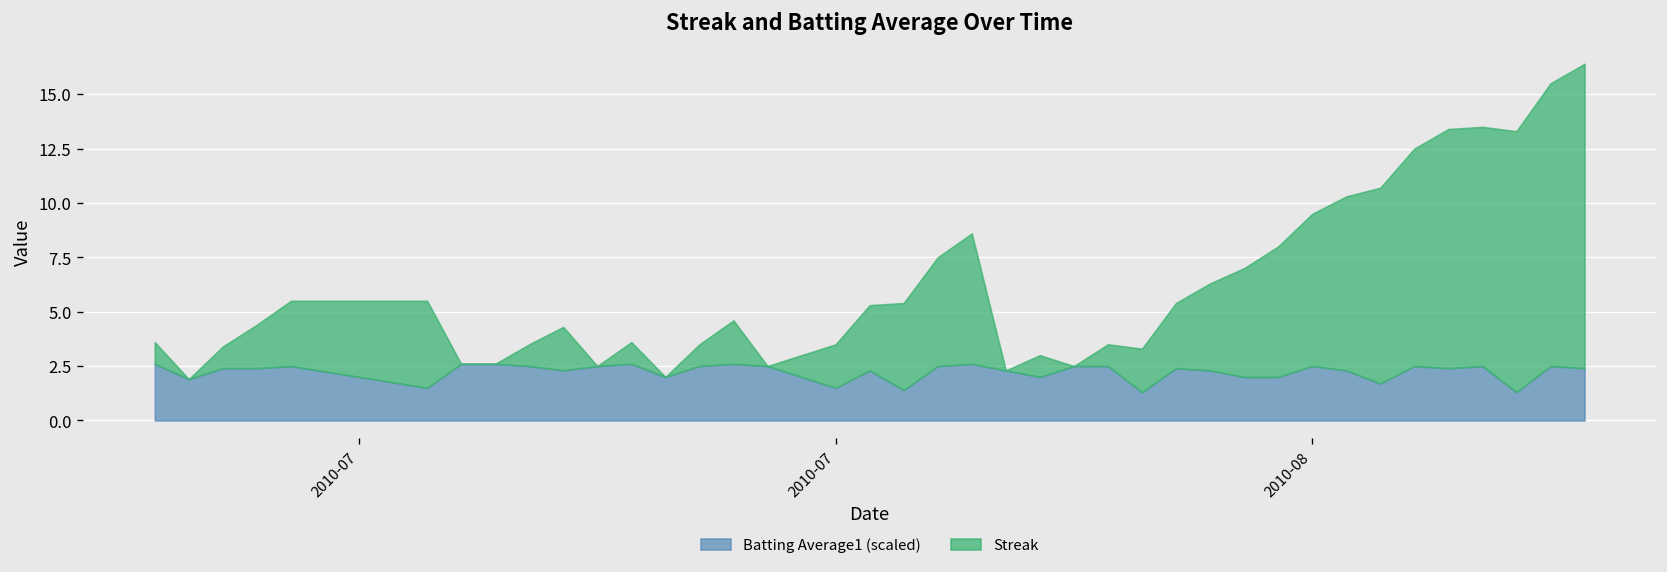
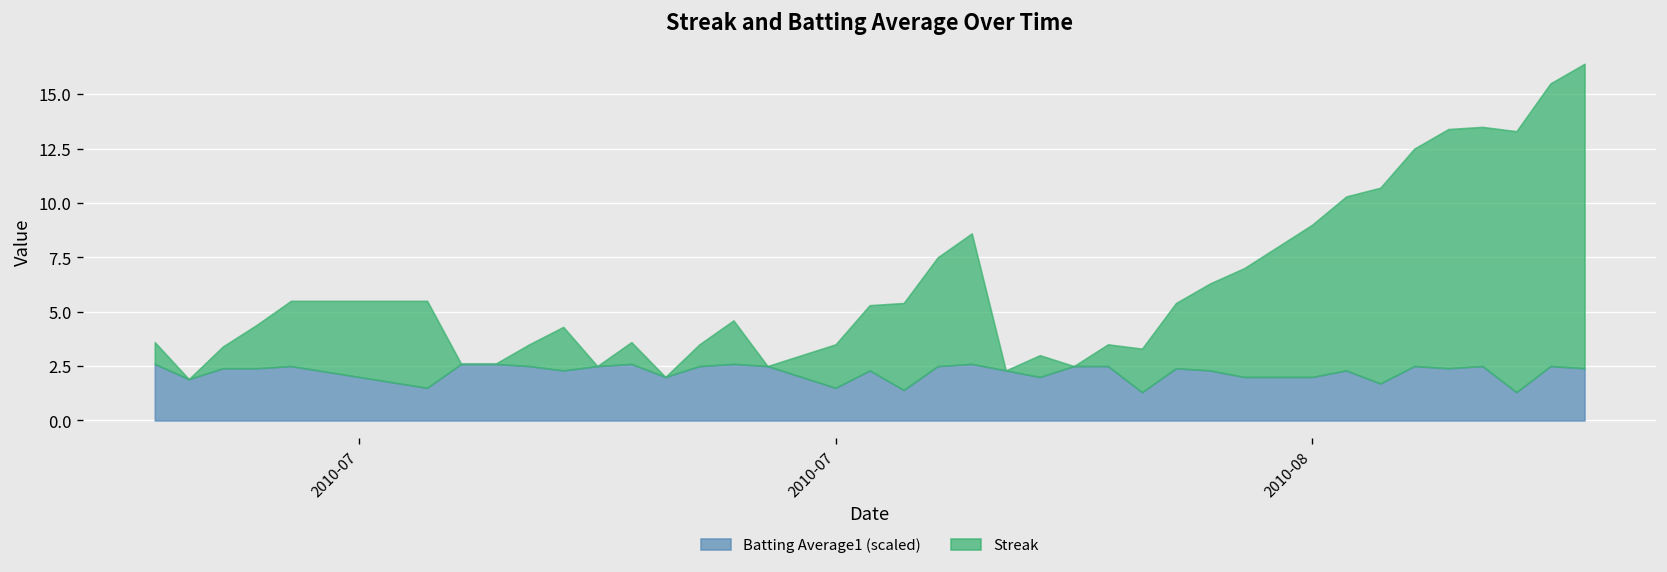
  {
    "Batting Average1 (scaled)": {
      "2010-07": 1.5,
-     "2010-08": 2.5
+     "2010-08": 2.0
    },
    "Streak": {
      "2010-07": 2.0,
      "2010-08": 7.0
    }
  }
